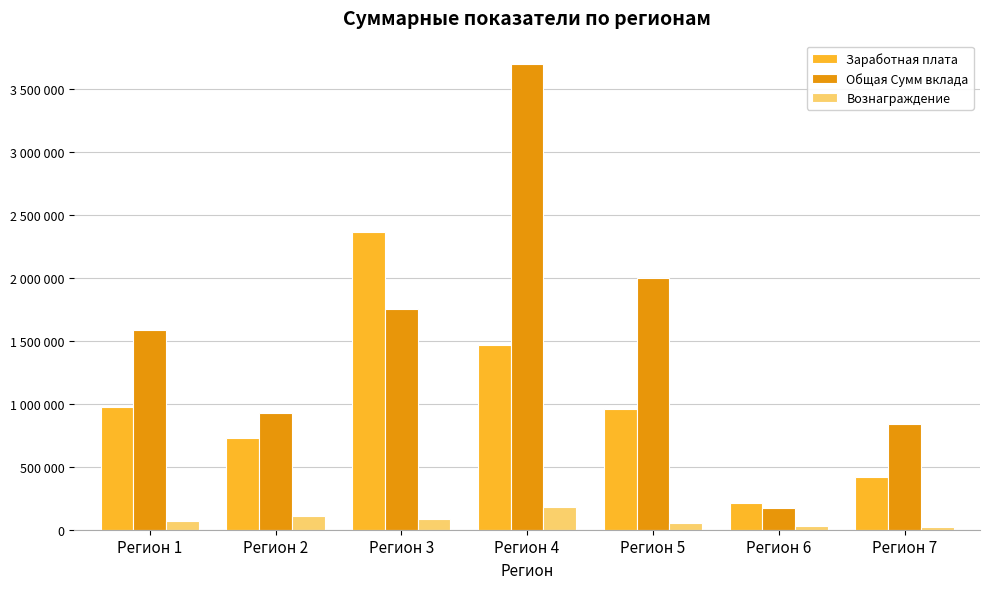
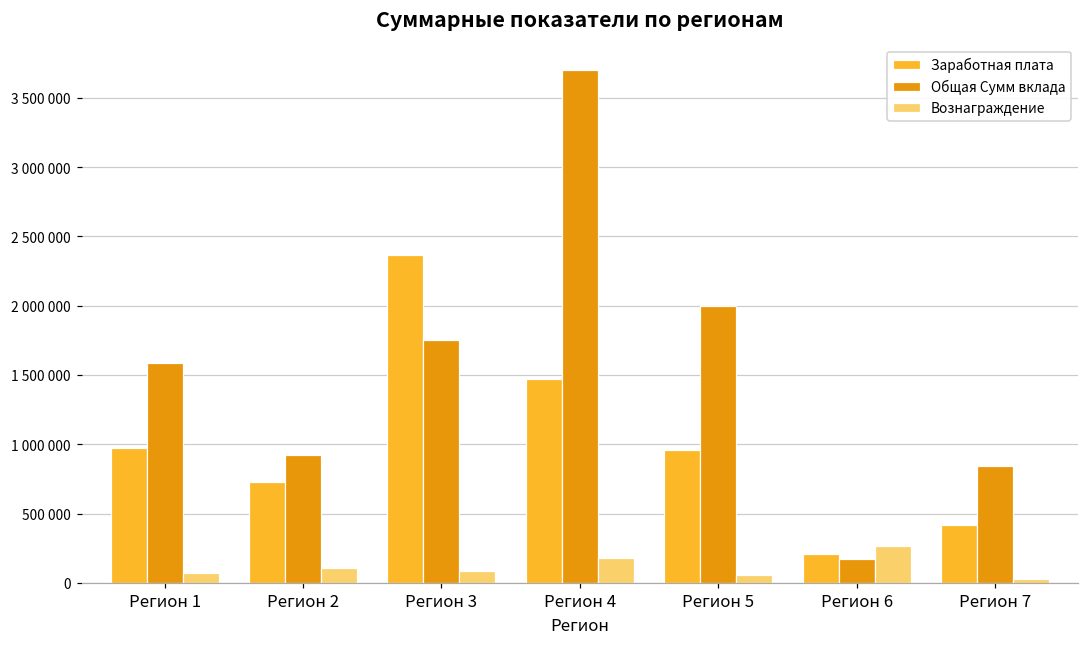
  {
    "Вознаграждение": {
      "Регион 1": 70000,
      "Регион 2": 110000,
      "Регион 3": 90000,
      "Регион 4": 180000,
      "Регион 5": 50000,
-     "Регион 6": 30000,
+     "Регион 6": 260000,
      "Регион 7": 30000
    }
  }
